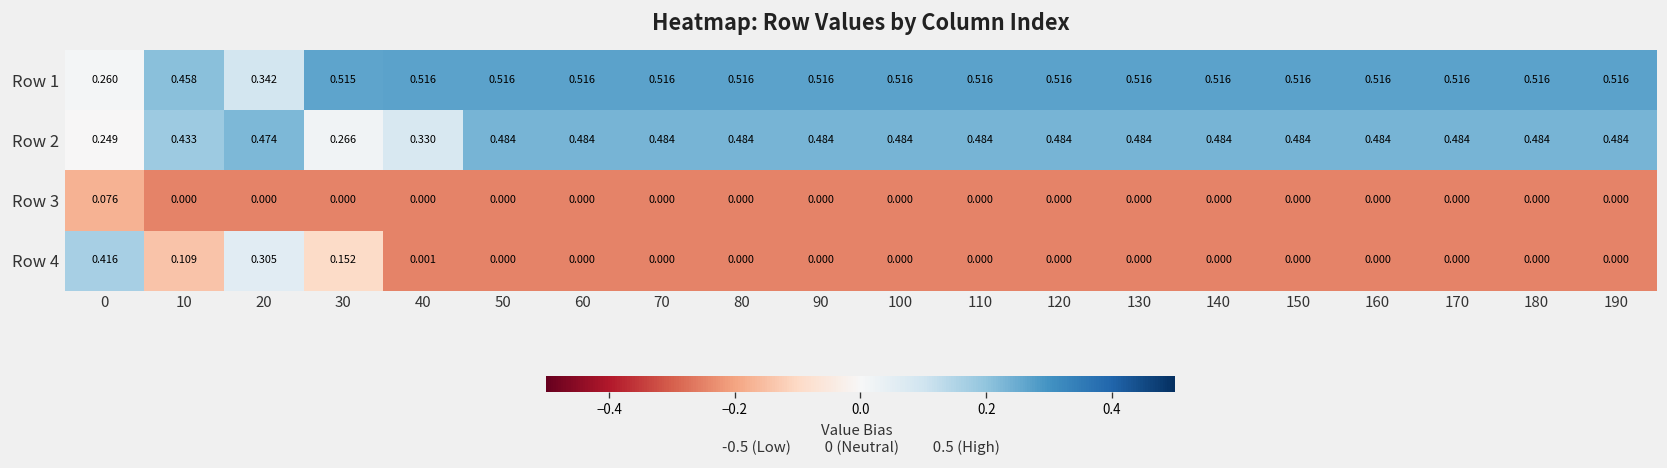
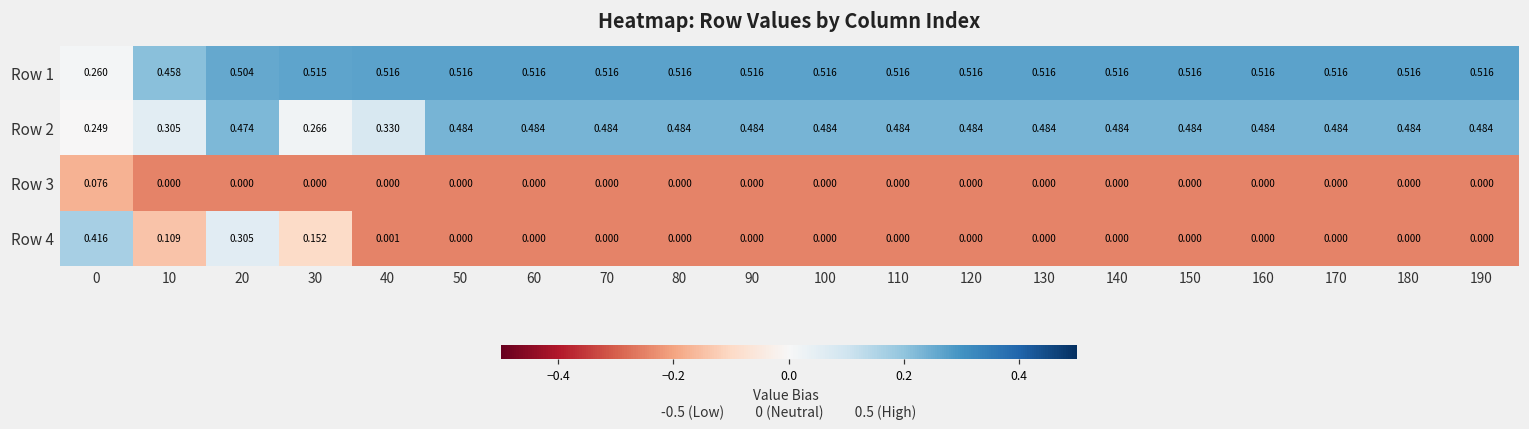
  {
    "Row 1": {
      "0": 0.260,
      "10": 0.458,
-     "20": 0.342,
+     "20": 0.504,
      "30": 0.515,
      "40": 0.516,
      "50": 0.516,
      "60": 0.516,
      "70": 0.516,
      "80": 0.516,
      "90": 0.516,
      "100": 0.516,
      "110": 0.516,
      "120": 0.516,
      "130": 0.516,
      "140": 0.516,
      "150": 0.516,
      "160": 0.516,
      "170": 0.516,
      "180": 0.516,
      "190": 0.516
    },
    "Row 2": {
      "0": 0.249,
-     "10": 0.433,
+     "10": 0.305,
      "20": 0.474,
      "30": 0.266,
      "40": 0.330,
      "50": 0.484,
      "60": 0.484,
      "70": 0.484,
      "80": 0.484,
      "90": 0.484,
      "100": 0.484,
      "110": 0.484,
      "120": 0.484,
      "130": 0.484,
      "140": 0.484,
      "150": 0.484,
      "160": 0.484,
      "170": 0.484,
      "180": 0.484,
      "190": 0.484
    },
    "Row 3": {
      "0": 0.076,
      "10": 0.000,
      "20": 0.000,
      "30": 0.000,
      "40": 0.000,
      "50": 0.000,
      "60": 0.000,
      "70": 0.000,
      "80": 0.000,
      "90": 0.000,
      "100": 0.000,
      "110": 0.000,
      "120": 0.000,
      "130": 0.000,
      "140": 0.000,
      "150": 0.000,
      "160": 0.000,
      "170": 0.000,
      "180": 0.000,
      "190": 0.000
    },
    "Row 4": {
      "0": 0.416,
      "10": 0.109,
      "20": 0.305,
      "30": 0.152,
      "40": 0.001,
      "50": 0.000,
      "60": 0.000,
      "70": 0.000,
      "80": 0.000,
      "90": 0.000,
      "100": 0.000,
      "110": 0.000,
      "120": 0.000,
      "130": 0.000,
      "140": 0.000,
      "150": 0.000,
      "160": 0.000,
      "170": 0.000,
      "180": 0.000,
      "190": 0.000
    }
  }
